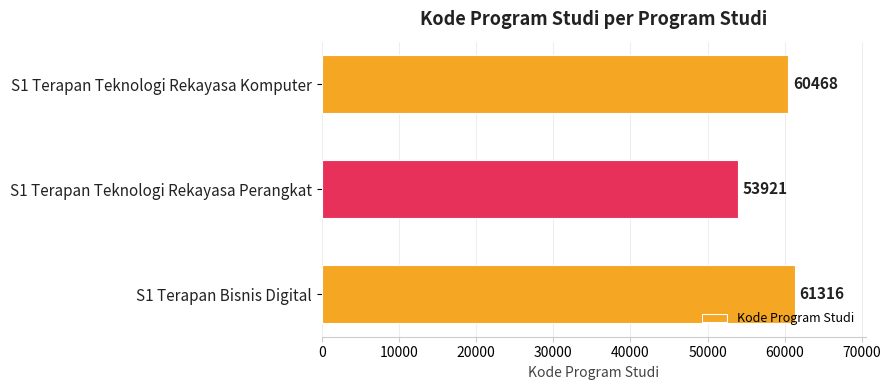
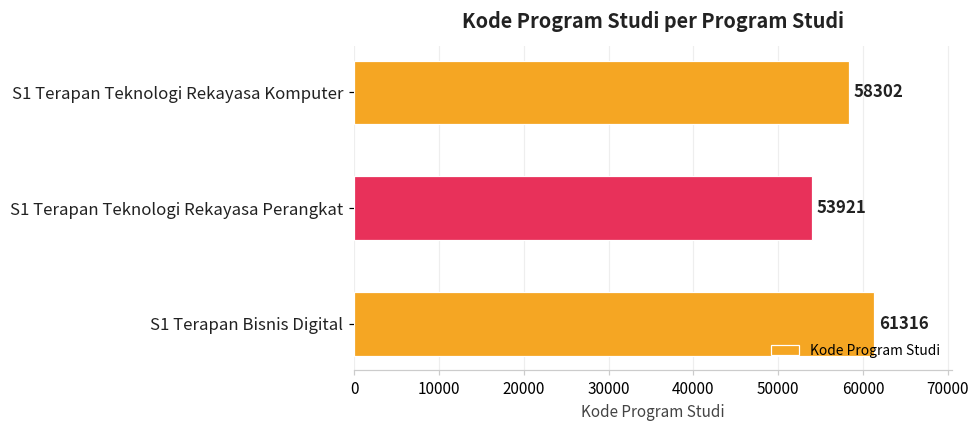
  {
-   "S1 Terapan Teknologi Rekayasa Komputer": 60468,
+   "S1 Terapan Teknologi Rekayasa Komputer": 58302,
    "S1 Terapan Teknologi Rekayasa Perangkat": 53921,
    "S1 Terapan Bisnis Digital": 61316
  }
